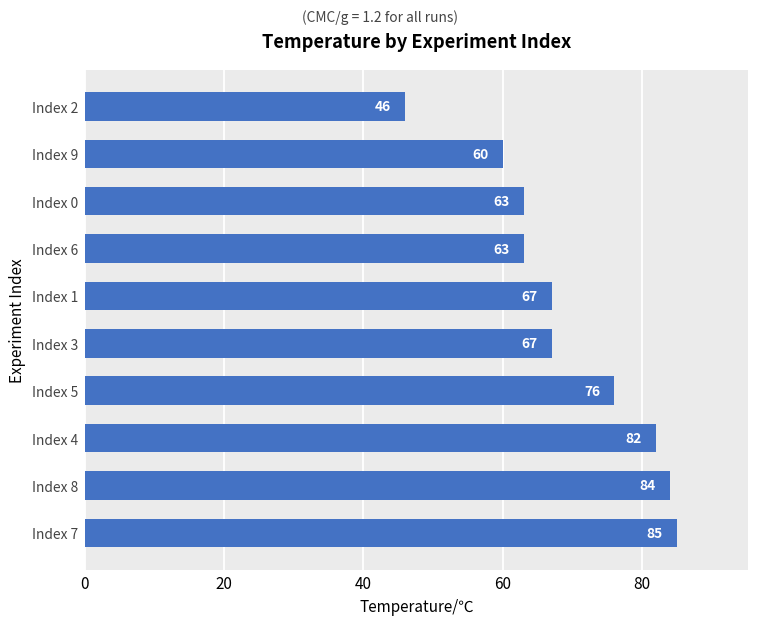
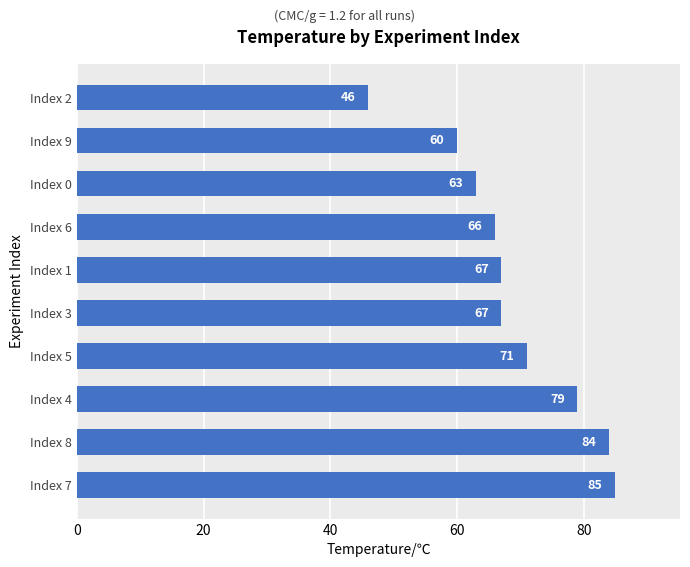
  {
    "Index 2": 46,
    "Index 9": 60,
    "Index 0": 63,
-   "Index 6": 63,
+   "Index 6": 66,
    "Index 1": 67,
    "Index 3": 67,
-   "Index 5": 76,
-   "Index 4": 82,
+   "Index 5": 71,
+   "Index 4": 79,
    "Index 8": 84,
    "Index 7": 85
  }
